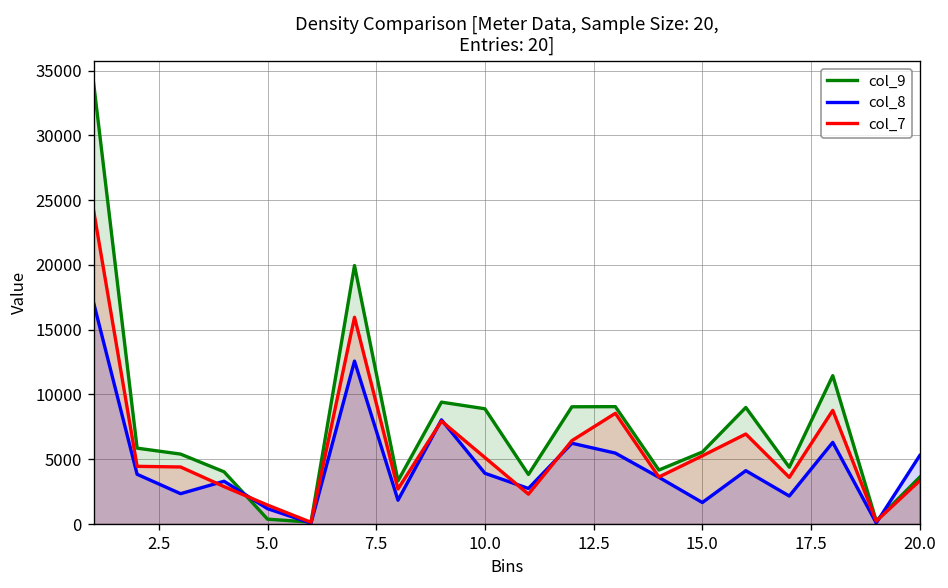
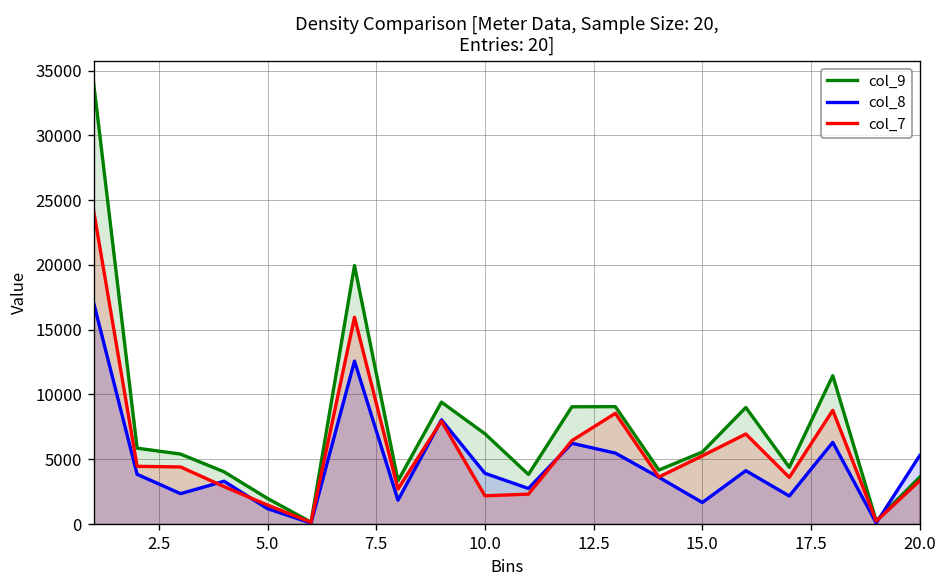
  {
    "col_9": {
-     "5.0": 400,
-     "10.0": 8900,
+     "5.0": 2000,
+     "10.0": 7000,
      "15.0": 5600,
      "20.0": 3600
    },
    "col_8": {
      "5.0": 1200,
      "10.0": 3900,
      "15.0": 1700,
      "20.0": 5300
    },
    "col_7": {
      "5.0": 1500,
-     "10.0": 5100,
+     "10.0": 2200,
      "15.0": 5300,
      "20.0": 3300
    }
  }
